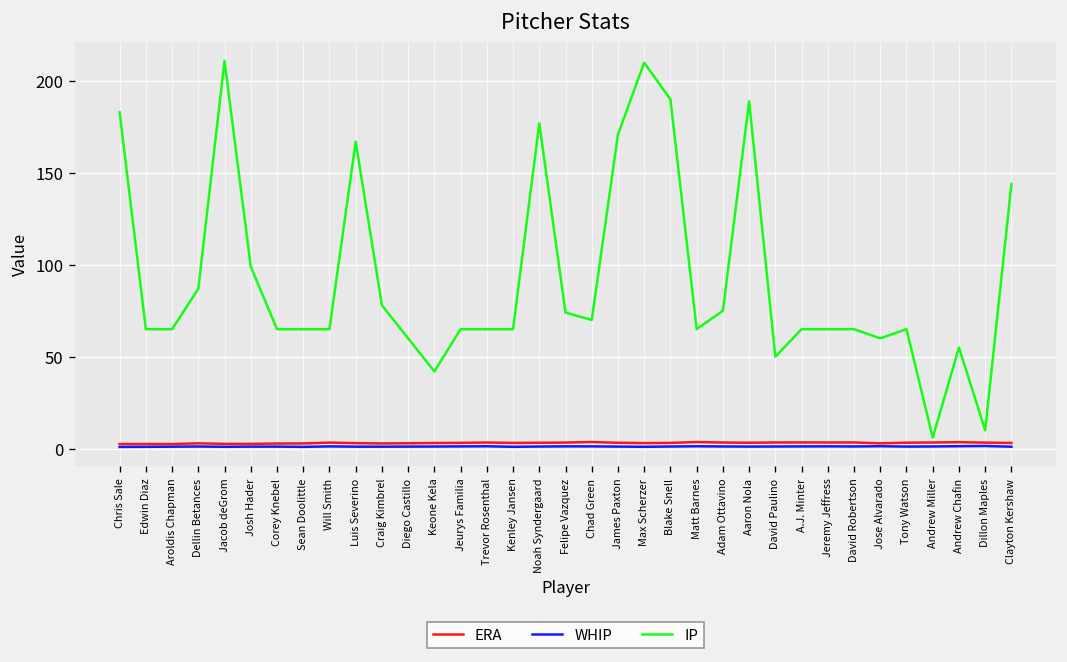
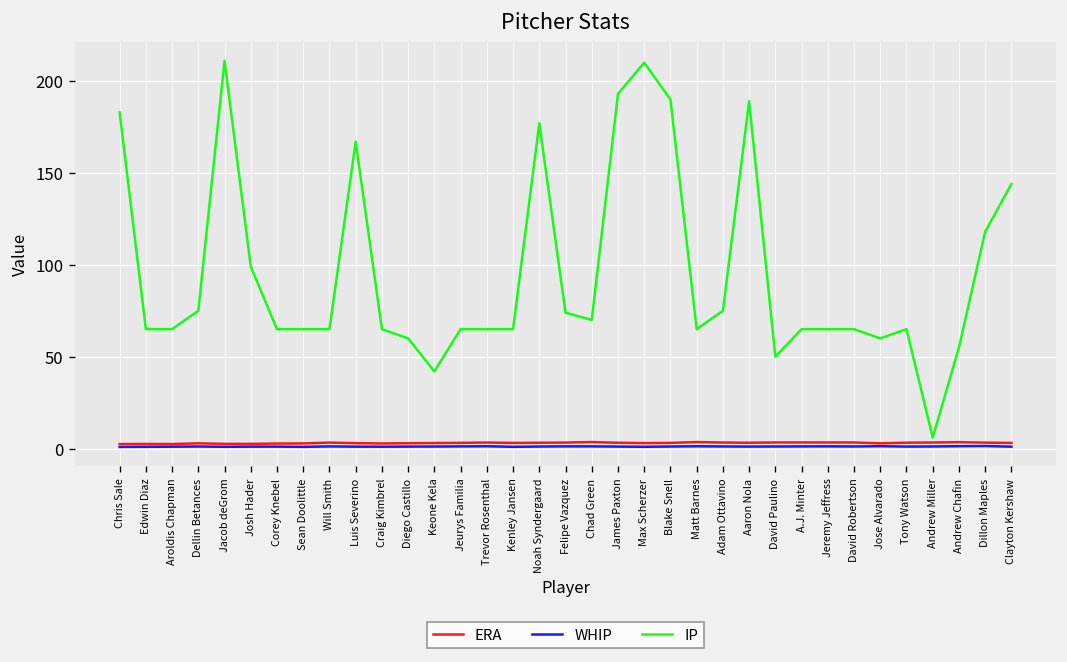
  {
    "ERA": {
      "Dellin Betances": 3,
      "Corey Knebel": 3,
      "Sean Doolittle": 3,
      "Will Smith": 3,
      "Luis Severino": 3,
      "Craig Kimbrel": 3,
      "Diego Castillo": 3,
      "Keone Kela": 3,
      "Jeurys Familia": 3,
      "Trevor Rosenthal": 3,
      "Kenley Jansen": 3,
      "Noah Syndergaard": 3,
      "Felipe Vazquez": 3,
      "Chad Green": 4,
      "James Paxton": 3,
      "Max Scherzer": 3,
      "Blake Snell": 3,
      "Matt Barnes": 4,
      "Adam Ottavino": 3,
      "Aaron Nola": 3,
      "David Paulino": 3,
      "A.J. Minter": 3,
      "Jeremy Jeffress": 3,
      "David Robertson": 3,
      "Tony Watson": 3,
      "Andrew Miller": 3,
      "Andrew Chafin": 4,
      "Dillon Maples": 3,
      "Clayton Kershaw": 3
    },
    "WHIP": {
      "Dellin Betances": 1,
      "Corey Knebel": 1,
      "Sean Doolittle": 1,
      "Will Smith": 1,
      "Luis Severino": 1,
      "Craig Kimbrel": 1,
      "Diego Castillo": 1,
      "Keone Kela": 1,
      "Jeurys Familia": 1,
      "Trevor Rosenthal": 1,
      "Kenley Jansen": 1,
      "Noah Syndergaard": 1,
      "Felipe Vazquez": 1,
      "Chad Green": 1,
      "James Paxton": 1,
      "Max Scherzer": 1,
      "Blake Snell": 1,
      "Matt Barnes": 1,
      "Adam Ottavino": 1,
      "Aaron Nola": 1,
      "David Paulino": 1,
      "A.J. Minter": 1,
      "Jeremy Jeffress": 1,
      "David Robertson": 1,
      "Tony Watson": 1,
      "Andrew Miller": 1,
      "Andrew Chafin": 1,
      "Dillon Maples": 1,
      "Clayton Kershaw": 1
    },
    "IP": {
      "Chris Sale": 183,
      "Edwin Diaz": 65,
      "Aroldis Chapman": 65,
-     "Dellin Betances": 87,
+     "Dellin Betances": 75,
      "Jacob deGrom": 211,
      "Josh Hader": 99,
      "Corey Knebel": 65,
      "Sean Doolittle": 65,
      "Will Smith": 65,
      "Luis Severino": 167,
-     "Craig Kimbrel": 78,
+     "Craig Kimbrel": 65,
      "Diego Castillo": 60,
      "Keone Kela": 42,
      "Jeurys Familia": 65,
      "Trevor Rosenthal": 65,
      "Kenley Jansen": 65,
      "Noah Syndergaard": 177,
      "Felipe Vazquez": 74,
      "Chad Green": 70,
-     "James Paxton": 171,
+     "James Paxton": 193,
      "Max Scherzer": 210,
      "Blake Snell": 190,
      "Matt Barnes": 65,
      "Adam Ottavino": 75,
      "Aaron Nola": 189,
      "David Paulino": 50,
      "A.J. Minter": 65,
      "Jeremy Jeffress": 65,
      "David Robertson": 65,
      "Jose Alvarado": 60,
      "Tony Watson": 65,
      "Andrew Miller": 6,
      "Andrew Chafin": 55,
-     "Dillon Maples": 10,
+     "Dillon Maples": 118,
      "Clayton Kershaw": 144
    }
  }
